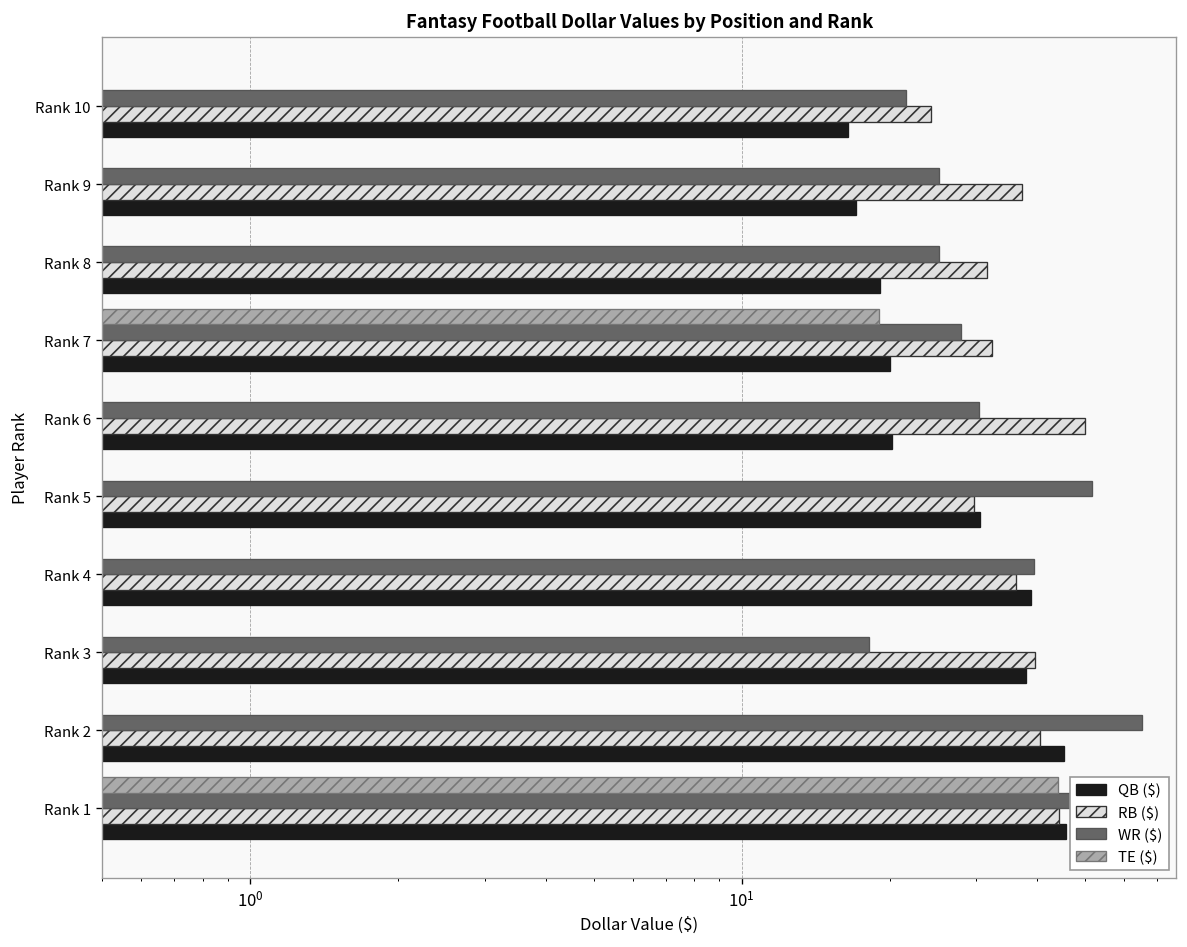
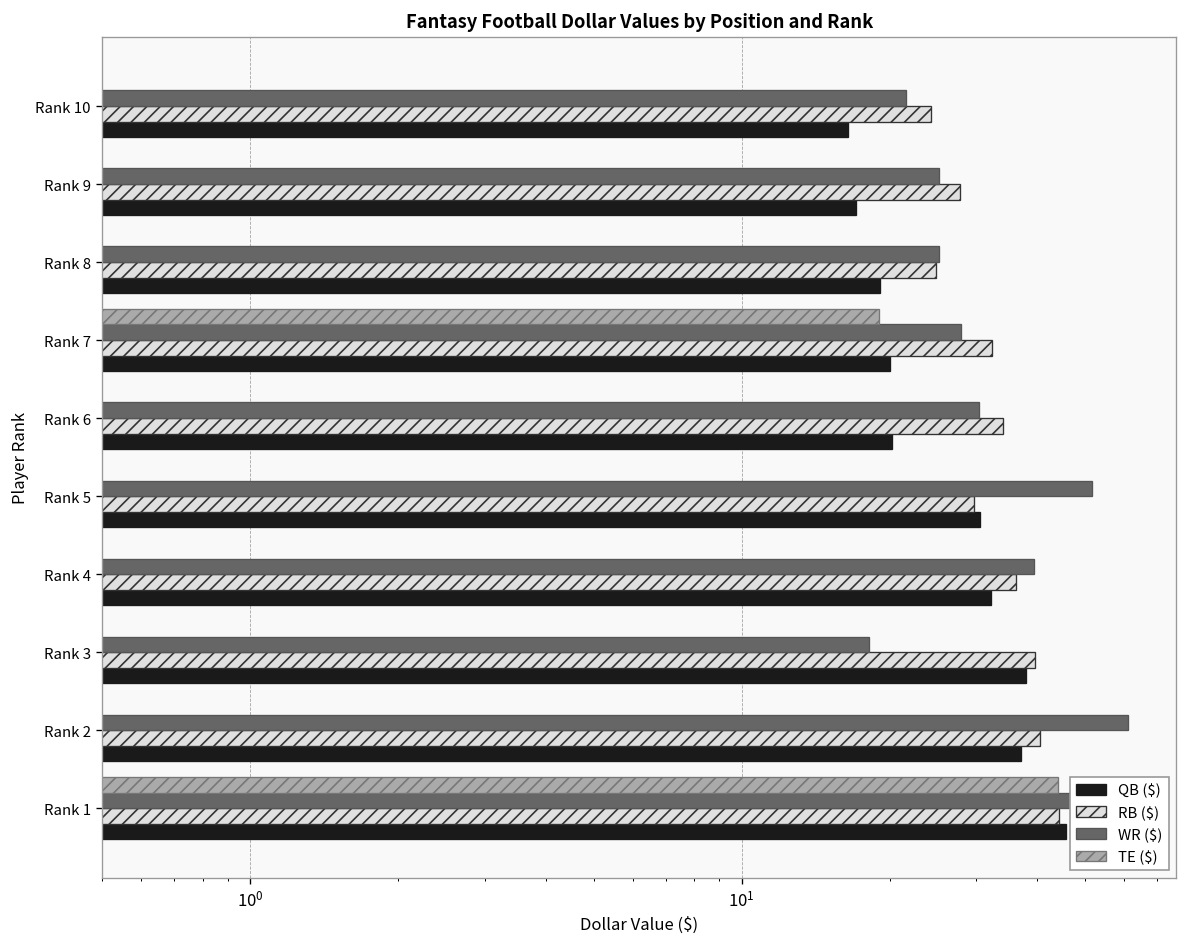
  {
    "QB ($)": {
      "Rank 10": 16.4,
      "Rank 9": 17,
      "Rank 8": 19,
      "Rank 7": 20,
      "Rank 6": 20,
      "Rank 5": 31,
-     "Rank 4": 39,
+     "Rank 4": 32,
      "Rank 3": 38,
-     "Rank 2": 45,
+     "Rank 2": 37,
      "Rank 1": 46
    },
    "RB ($)": {
      "Rank 10": 24,
-     "Rank 9": 37,
-     "Rank 8": 32,
+     "Rank 9": 28,
+     "Rank 8": 25,
      "Rank 7": 32,
-     "Rank 6": 50,
+     "Rank 6": 34,
      "Rank 5": 30,
      "Rank 4": 36,
      "Rank 3": 40,
      "Rank 2": 41,
      "Rank 1": 44
    },
    "WR ($)": {
      "Rank 10": 22,
      "Rank 9": 25,
      "Rank 8": 25,
      "Rank 7": 28,
      "Rank 6": 30,
      "Rank 5": 52,
      "Rank 4": 39,
      "Rank 3": 18,
-     "Rank 2": 65
+     "Rank 2": 61
    },
    "TE ($)": {
      "Rank 7": 19,
      "Rank 1": 44
    }
  }
